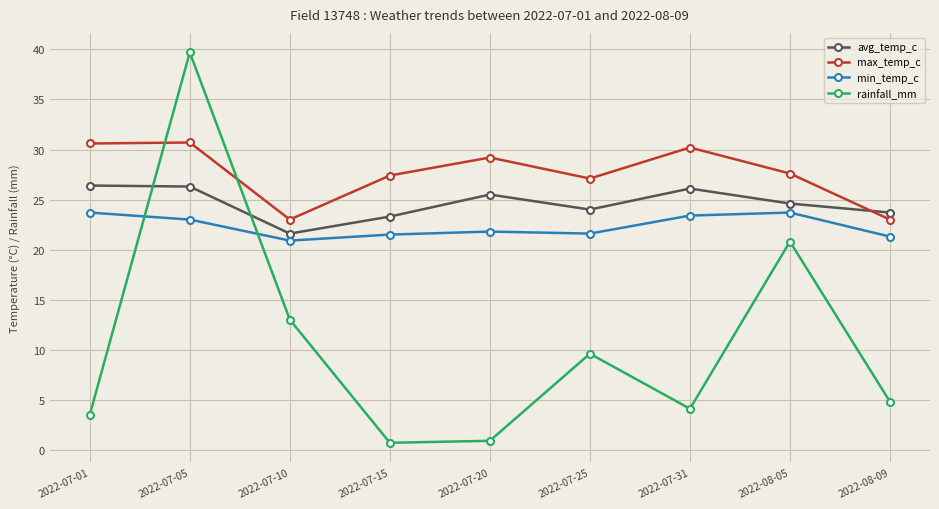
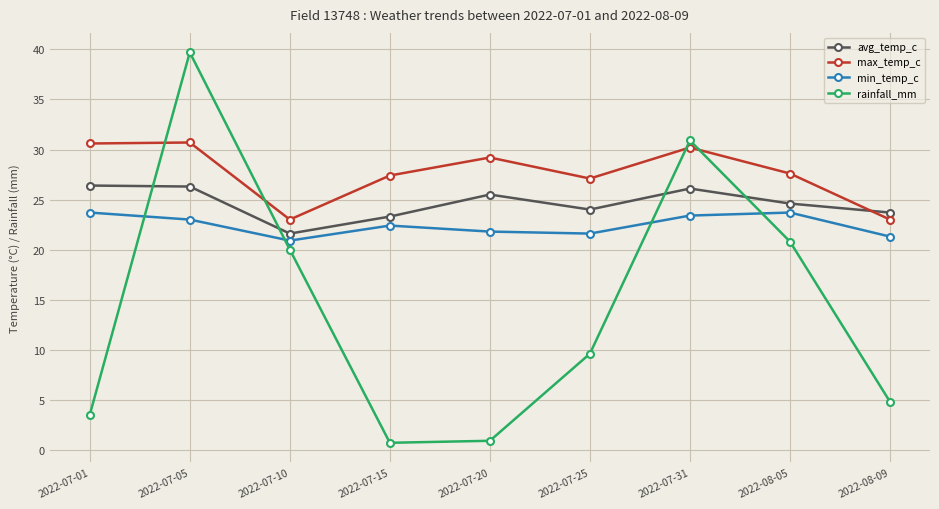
  {
    "avg_temp_c": {
      "2022-07-01": 26.4,
      "2022-07-05": 26.3,
      "2022-07-10": 21.6,
      "2022-07-15": 23.3,
      "2022-07-20": 25.5,
      "2022-07-25": 24.0,
      "2022-07-31": 26.1,
      "2022-08-05": 24.6,
      "2022-08-09": 23.7
    },
    "max_temp_c": {
      "2022-07-01": 30.6,
      "2022-07-05": 30.7,
      "2022-07-10": 23.0,
      "2022-07-15": 27.4,
      "2022-07-20": 29.2,
      "2022-07-25": 27.1,
      "2022-07-31": 30.2,
      "2022-08-05": 27.6,
      "2022-08-09": 23.0
    },
    "min_temp_c": {
      "2022-07-01": 23.7,
      "2022-07-05": 23.0,
      "2022-07-10": 20.9,
-     "2022-07-15": 21.5,
+     "2022-07-15": 22.4,
      "2022-07-20": 21.8,
      "2022-07-25": 21.6,
      "2022-07-31": 23.4,
      "2022-08-05": 23.7,
      "2022-08-09": 21.3
    },
    "rainfall_mm": {
      "2022-07-01": 3.5,
      "2022-07-05": 39.7,
-     "2022-07-10": 13,
+     "2022-07-10": 20,
      "2022-07-15": 0.7,
      "2022-07-20": 0.9,
      "2022-07-25": 9.6,
-     "2022-07-31": 4.1,
+     "2022-07-31": 30.9,
      "2022-08-05": 20.8,
      "2022-08-09": 4.8
    }
  }
